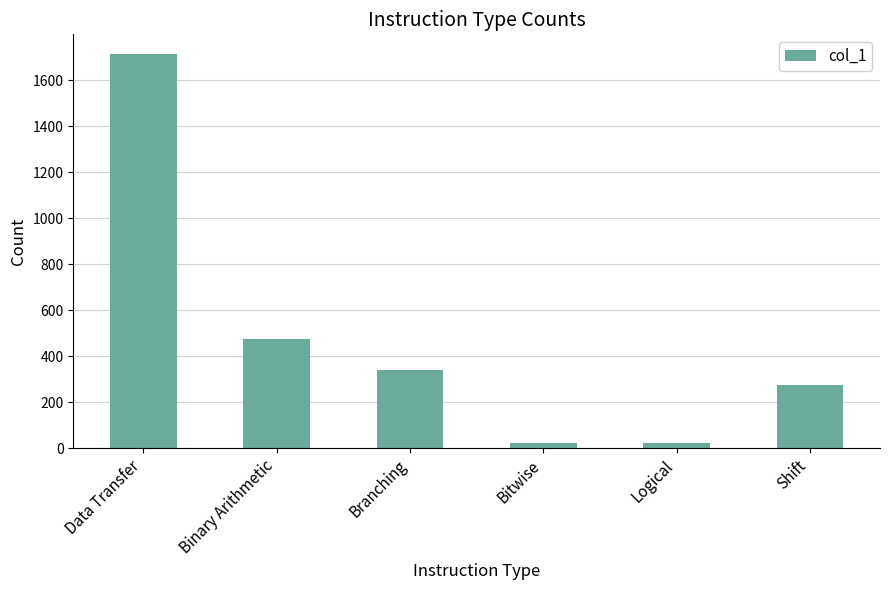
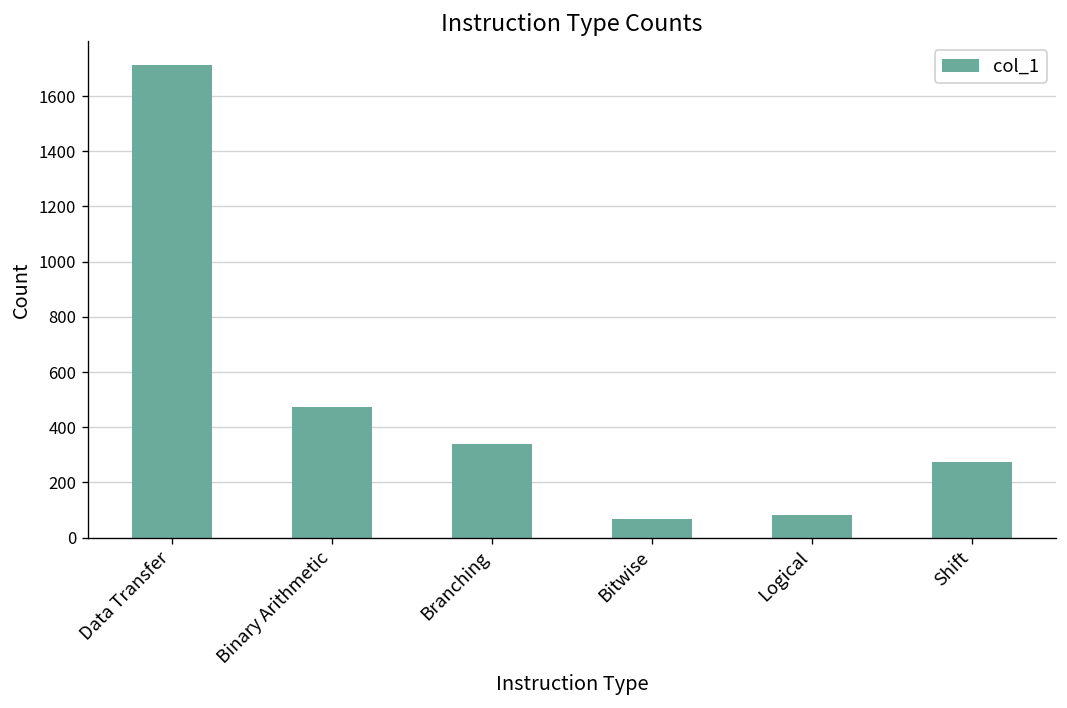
  {
    "Data Transfer": 1710,
    "Binary Arithmetic": 480,
    "Branching": 340,
-   "Bitwise": 20,
-   "Logical": 20,
+   "Bitwise": 70,
+   "Logical": 80,
    "Shift": 270
  }
